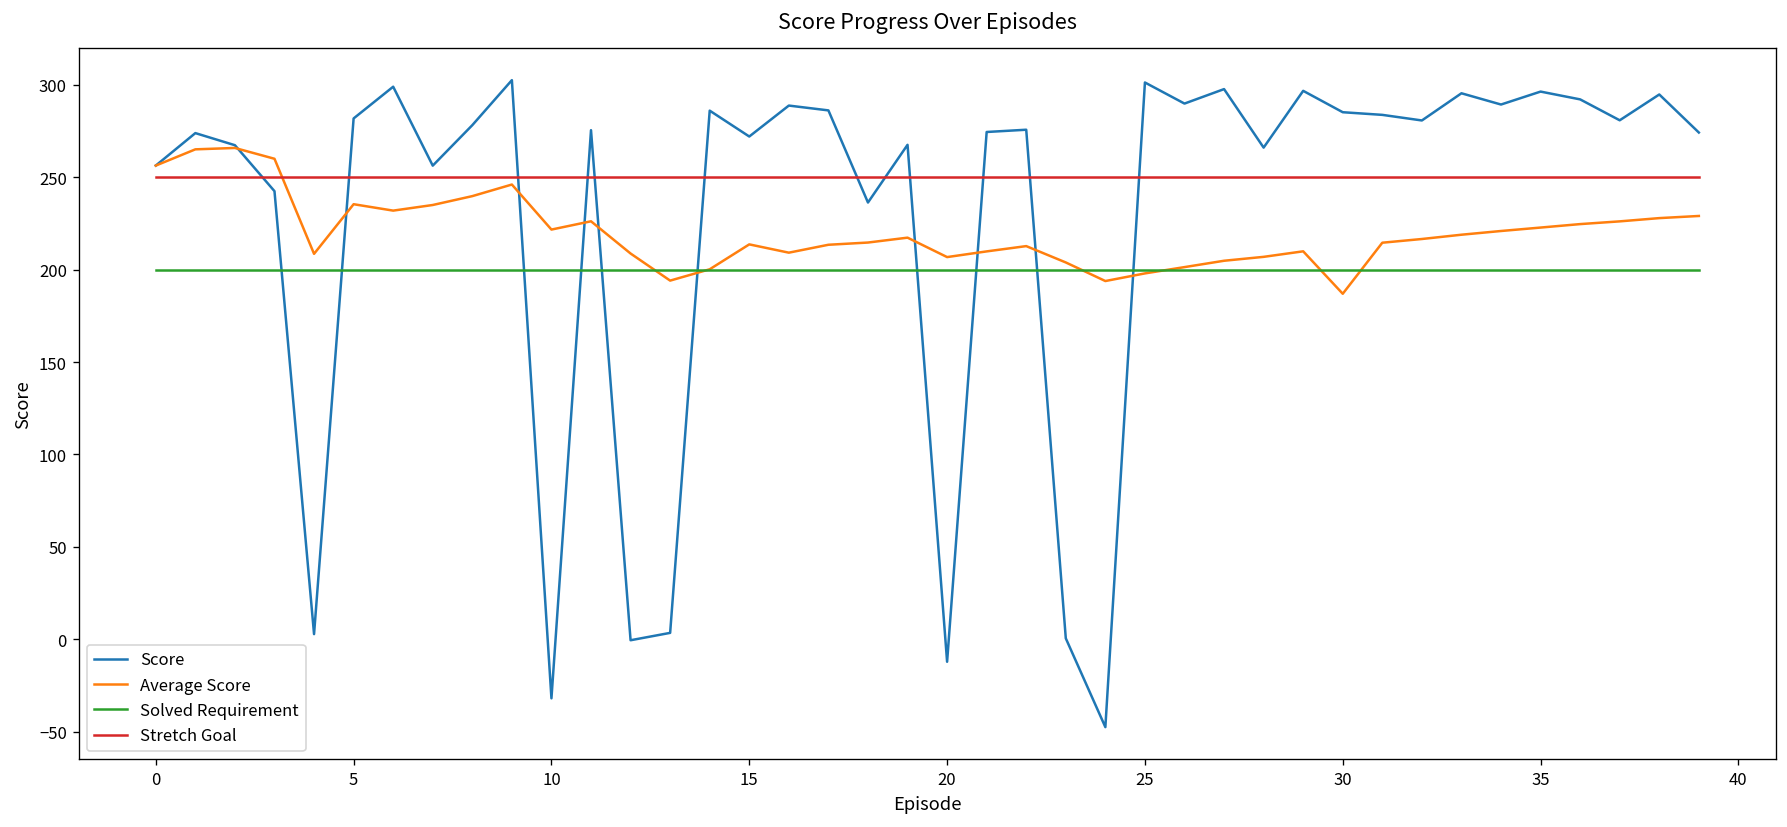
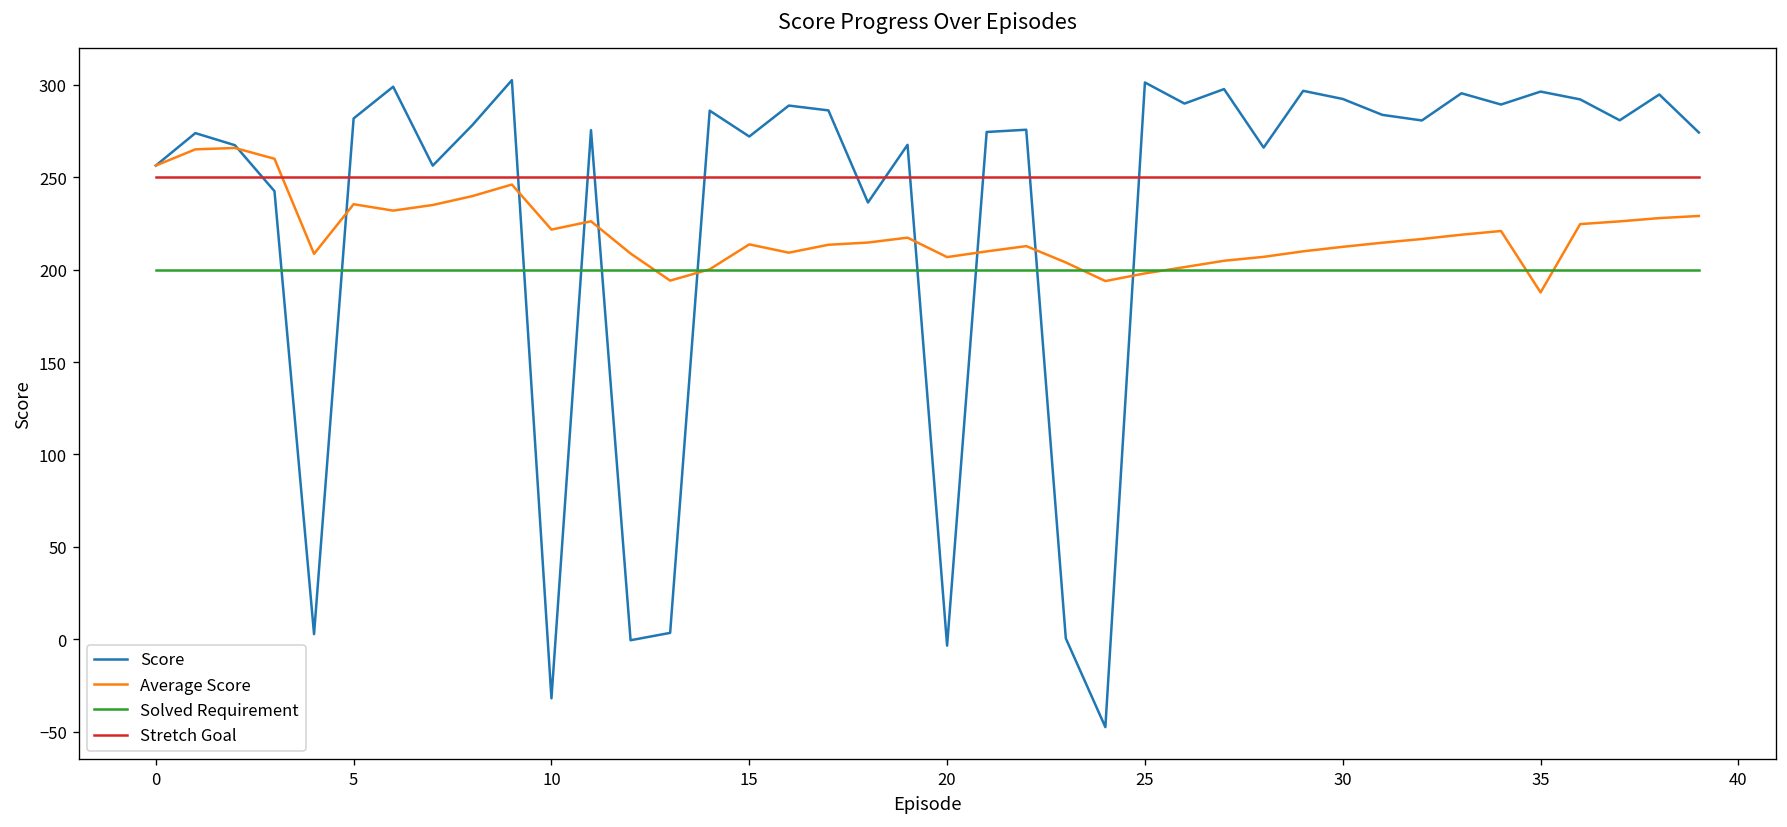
  {
    "Score": {
      "5": 282,
      "10": -32,
      "15": 272,
-     "20": -12,
+     "20": -3,
      "25": 301,
-     "30": 285,
+     "30": 292,
      "35": 296
    },
    "Average Score": {
      "5": 235,
      "10": 222,
      "15": 214,
      "20": 207,
      "25": 198,
-     "30": 187,
-     "35": 223
+     "30": 212,
+     "35": 188
    },
    "Solved Requirement": {
      "0": 200,
      "5": 200,
      "10": 200,
      "15": 200,
      "20": 200,
      "25": 200,
      "30": 200,
      "35": 200
    },
    "Stretch Goal": {
      "0": 250,
      "5": 250,
      "10": 250,
      "15": 250,
      "20": 250,
      "25": 250,
      "30": 250,
      "35": 250
    }
  }
